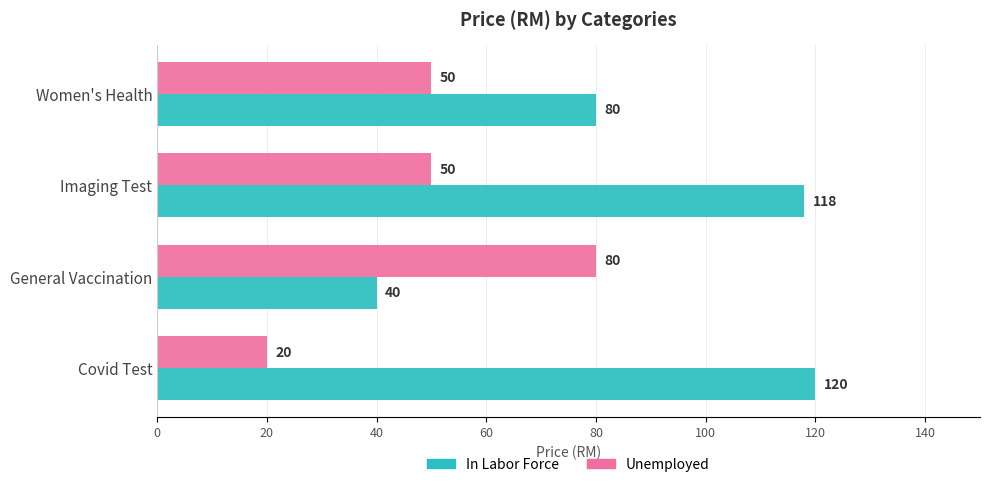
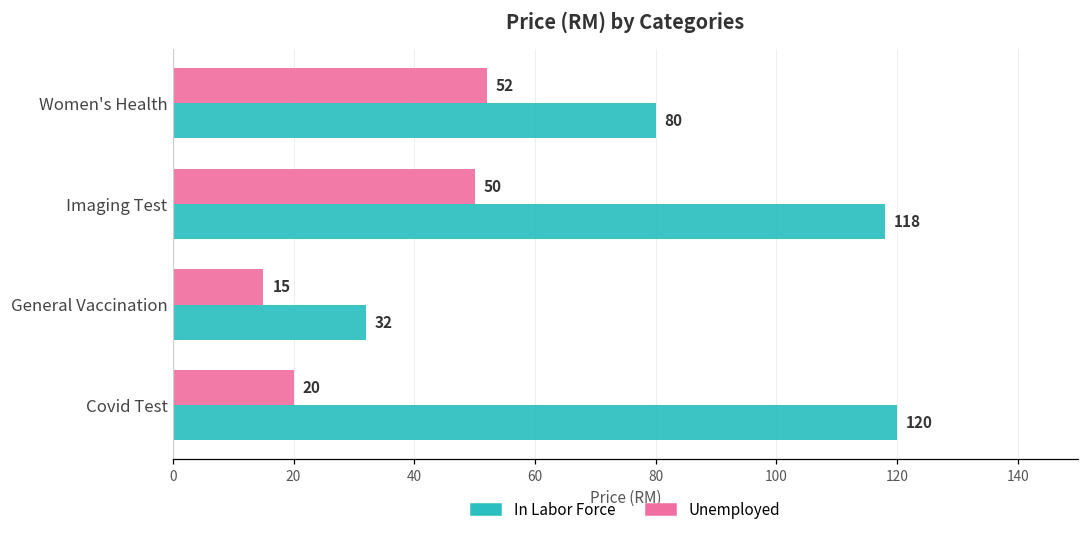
  {
    "In Labor Force": {
      "Women's Health": 80,
      "Imaging Test": 118,
-     "General Vaccination": 40,
+     "General Vaccination": 32,
      "Covid Test": 120
    },
    "Unemployed": {
-     "Women's Health": 50,
+     "Women's Health": 52,
      "Imaging Test": 50,
-     "General Vaccination": 80,
+     "General Vaccination": 15,
      "Covid Test": 20
    }
  }
